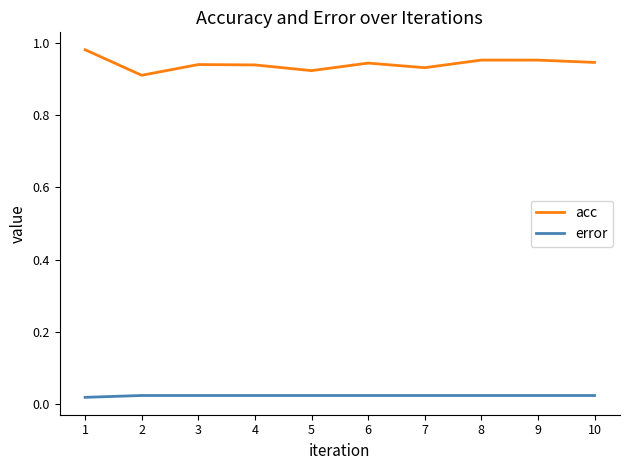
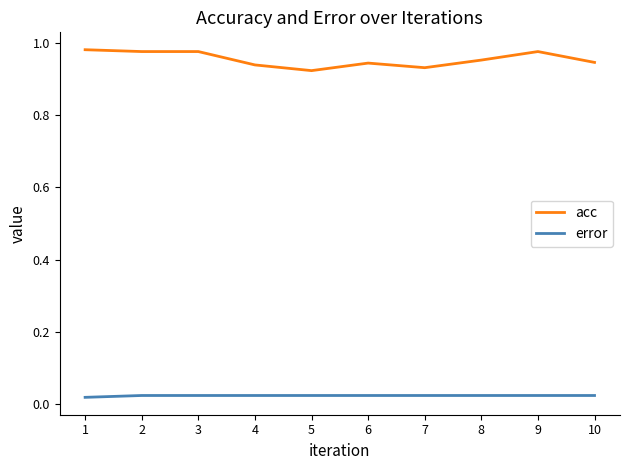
  {
    "acc": {
      "1": 0.98,
-     "2": 0.91,
-     "3": 0.94,
+     "2": 0.98,
+     "3": 0.98,
      "4": 0.94,
      "5": 0.92,
      "6": 0.94,
      "7": 0.93,
      "8": 0.95,
-     "9": 0.95,
+     "9": 0.98,
      "10": 0.95
    },
    "error": {
      "1": 0.02,
      "2": 0.02,
      "3": 0.02,
      "4": 0.02,
      "5": 0.02,
      "6": 0.02,
      "7": 0.02,
      "8": 0.02,
      "9": 0.02,
      "10": 0.02
    }
  }
